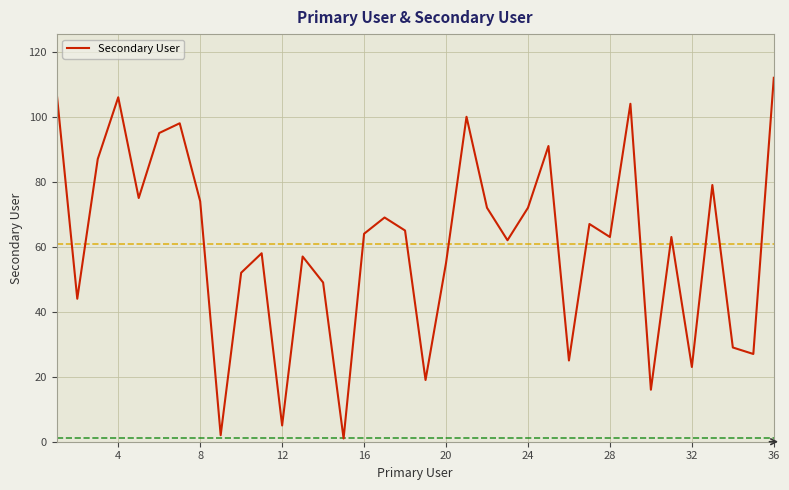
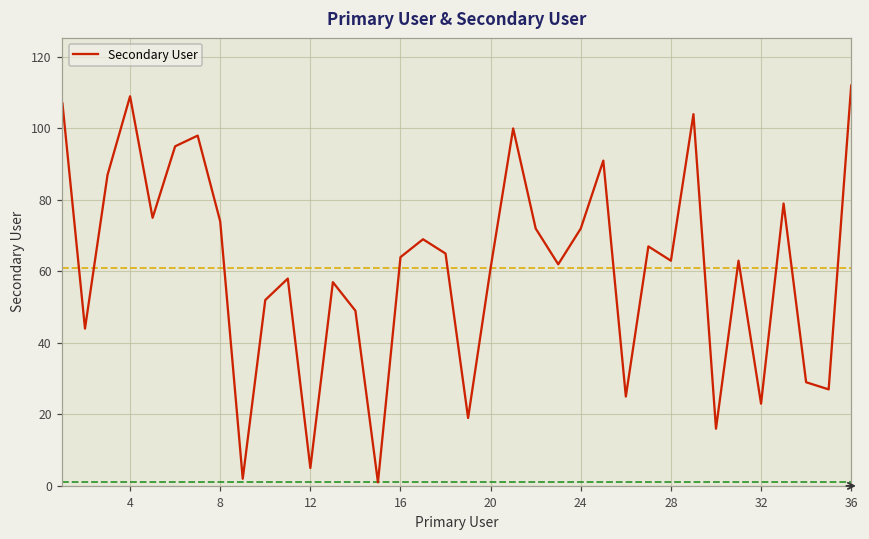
  {
-   "4": 106,
+   "4": 109,
    "8": 74,
    "12": 5,
    "16": 64,
-   "20": 55,
+   "20": 61,
    "24": 72,
    "28": 63,
    "32": 23,
    "36": 112
  }
